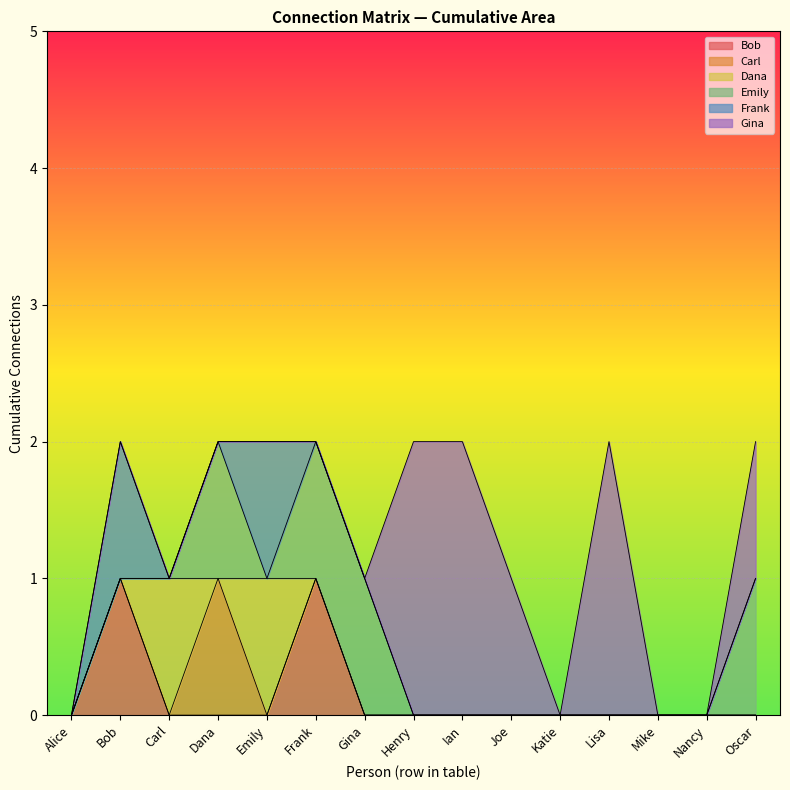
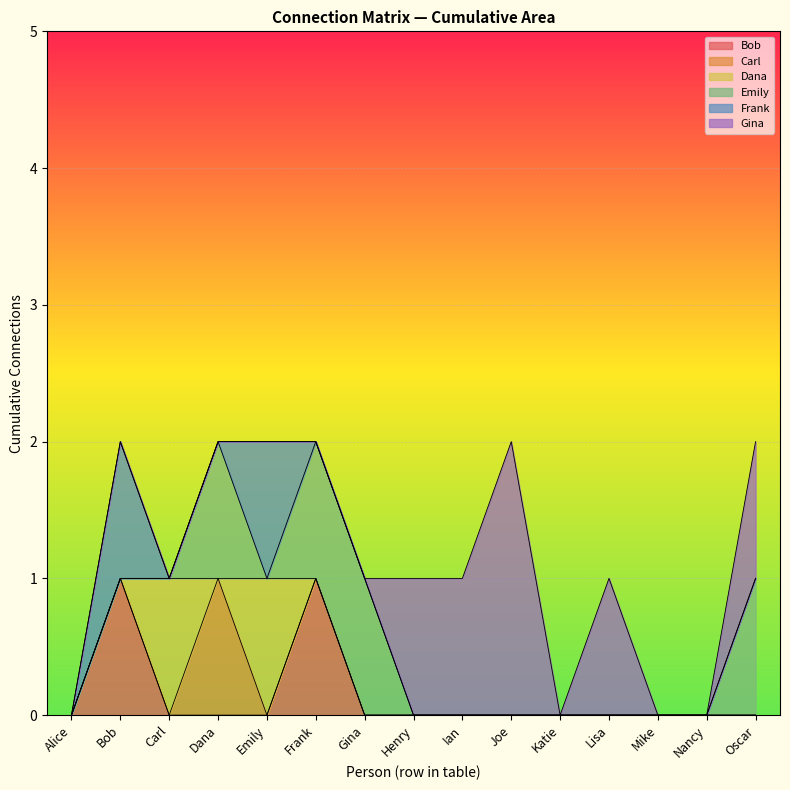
  {
    "Gina": {
-     "Henry": 2,
-     "Ian": 2,
-     "Joe": 1,
-     "Lisa": 2,
+     "Henry": 1,
+     "Ian": 1,
+     "Joe": 2,
+     "Lisa": 1,
      "Oscar": 2
    }
  }
